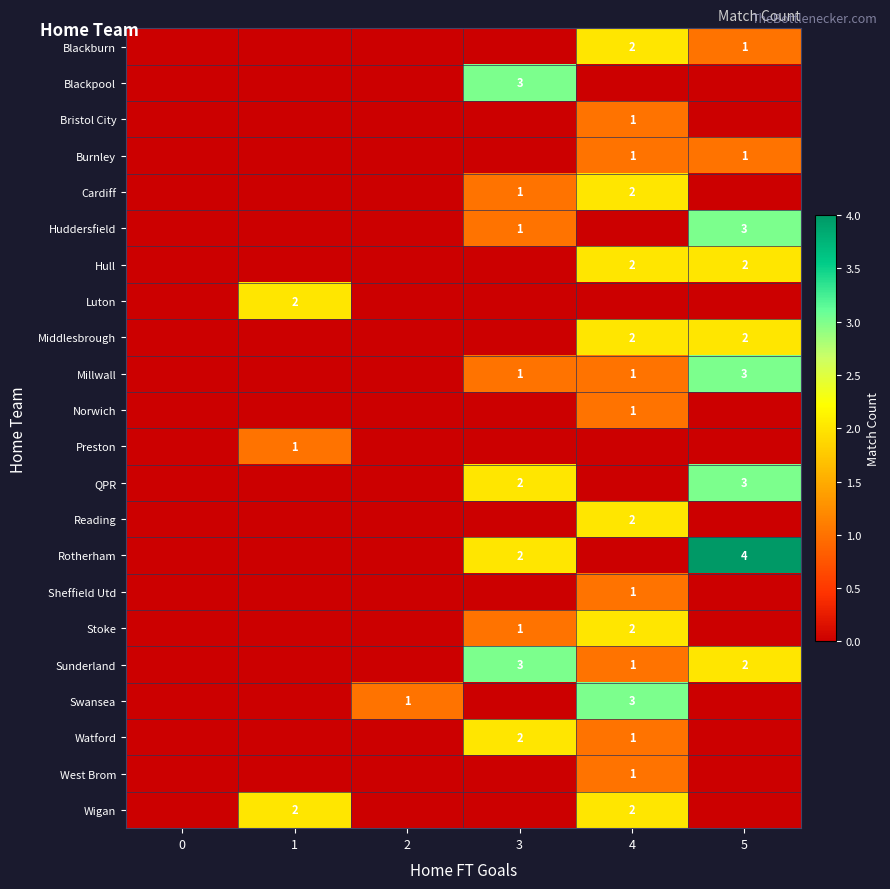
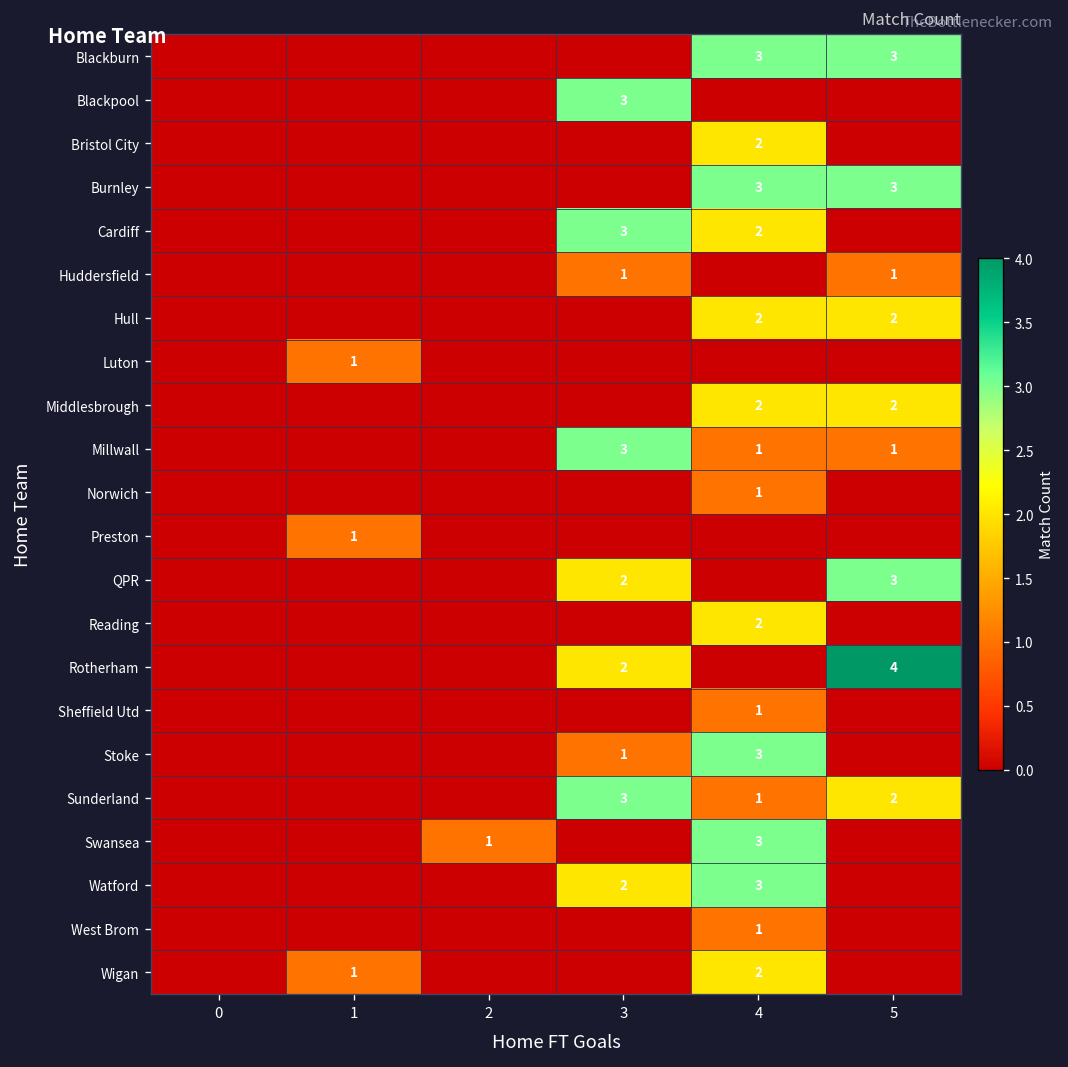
  {
    "Blackburn": {
-     "4": 2,
-     "5": 1
+     "4": 3,
+     "5": 3
    },
    "Blackpool": {
      "3": 3
    },
    "Bristol City": {
-     "4": 1
+     "4": 2
    },
    "Burnley": {
-     "4": 1,
-     "5": 1
+     "4": 3,
+     "5": 3
    },
    "Cardiff": {
-     "3": 1,
+     "3": 3,
      "4": 2
    },
    "Huddersfield": {
      "3": 1,
-     "5": 3
+     "5": 1
    },
    "Hull": {
      "4": 2,
      "5": 2
    },
    "Luton": {
-     "1": 2
+     "1": 1
    },
    "Middlesbrough": {
      "4": 2,
      "5": 2
    },
    "Millwall": {
-     "3": 1,
+     "3": 3,
      "4": 1,
-     "5": 3
+     "5": 1
    },
    "Norwich": {
      "4": 1
    },
    "Preston": {
      "1": 1
    },
    "QPR": {
      "3": 2,
      "5": 3
    },
    "Reading": {
      "4": 2
    },
    "Rotherham": {
      "3": 2,
      "5": 4
    },
    "Sheffield Utd": {
      "4": 1
    },
    "Stoke": {
      "3": 1,
-     "4": 2
+     "4": 3
    },
    "Sunderland": {
      "3": 3,
      "4": 1,
      "5": 2
    },
    "Swansea": {
      "2": 1,
      "4": 3
    },
    "Watford": {
      "3": 2,
-     "4": 1
+     "4": 3
    },
    "West Brom": {
      "4": 1
    },
    "Wigan": {
-     "1": 2,
+     "1": 1,
      "4": 2
    }
  }
